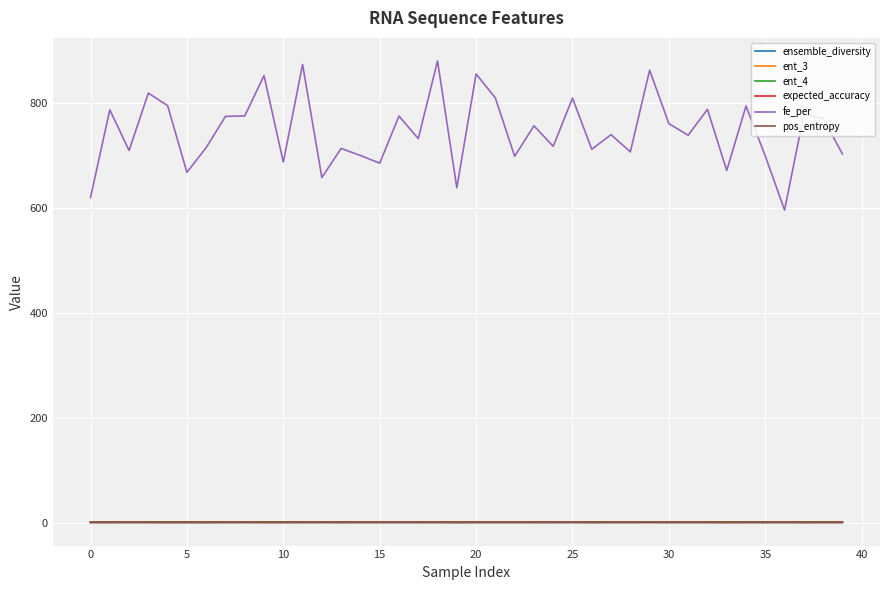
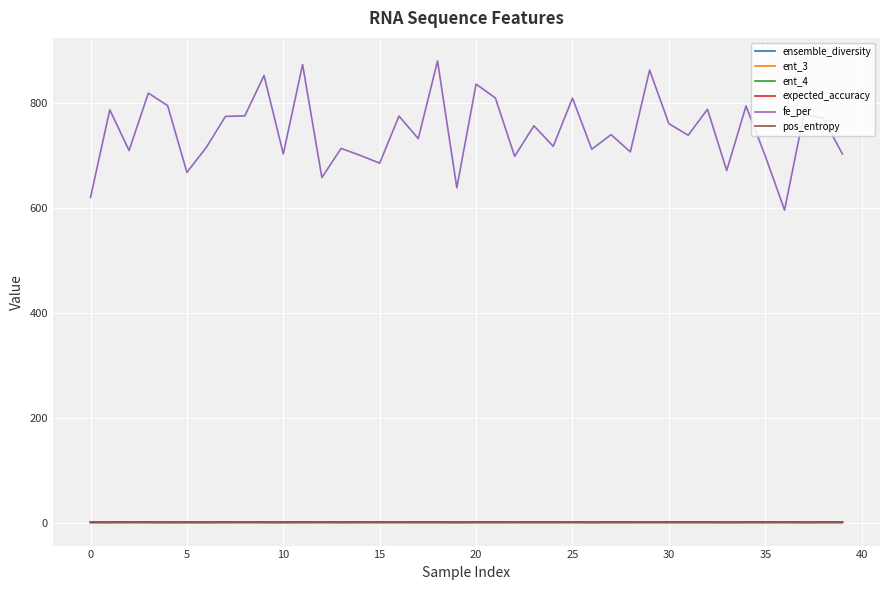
  {
    "pos_entropy": {
      "0": 0,
      "5": 0,
      "10": 0,
      "15": 0,
      "20": 0,
      "25": 0,
      "30": 0,
      "35": 0
    },
    "fe_per": {
      "0": 620,
      "5": 670,
-     "10": 690,
+     "10": 700,
      "15": 690,
-     "20": 860,
+     "20": 840,
      "25": 810,
      "30": 760,
      "35": 700
    }
  }
